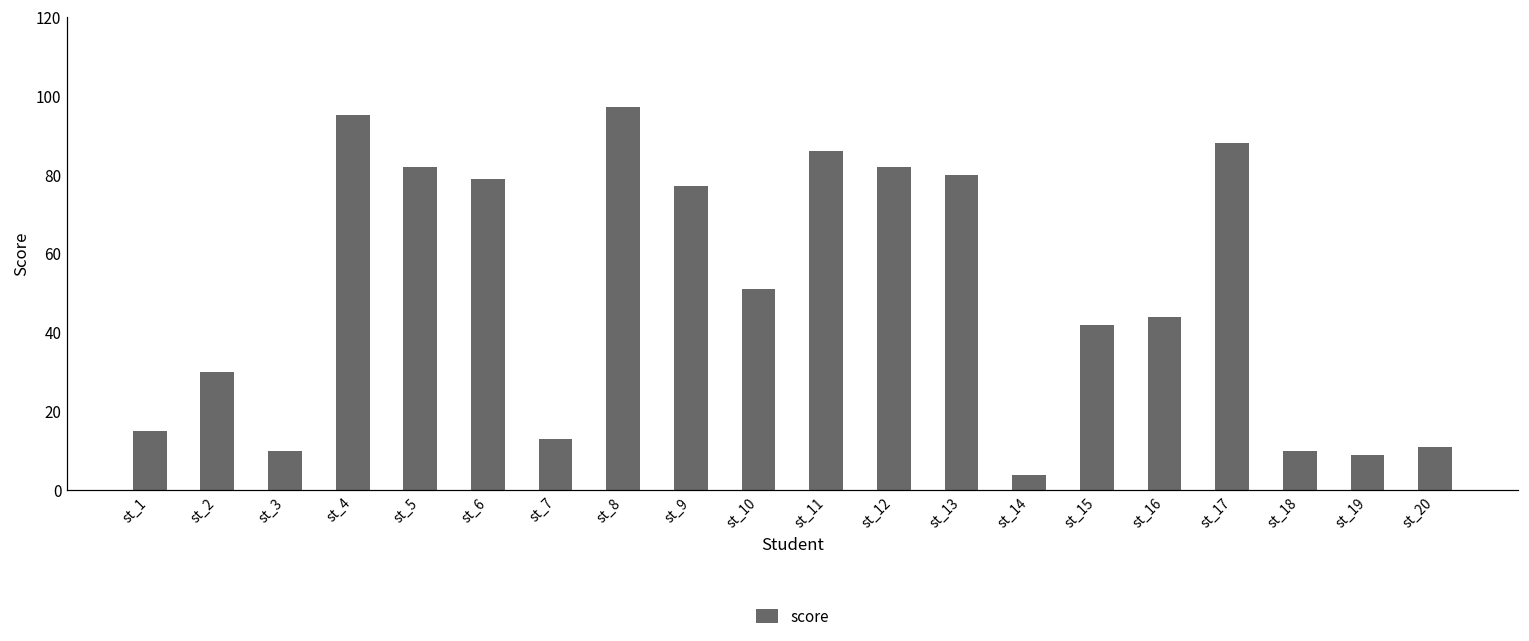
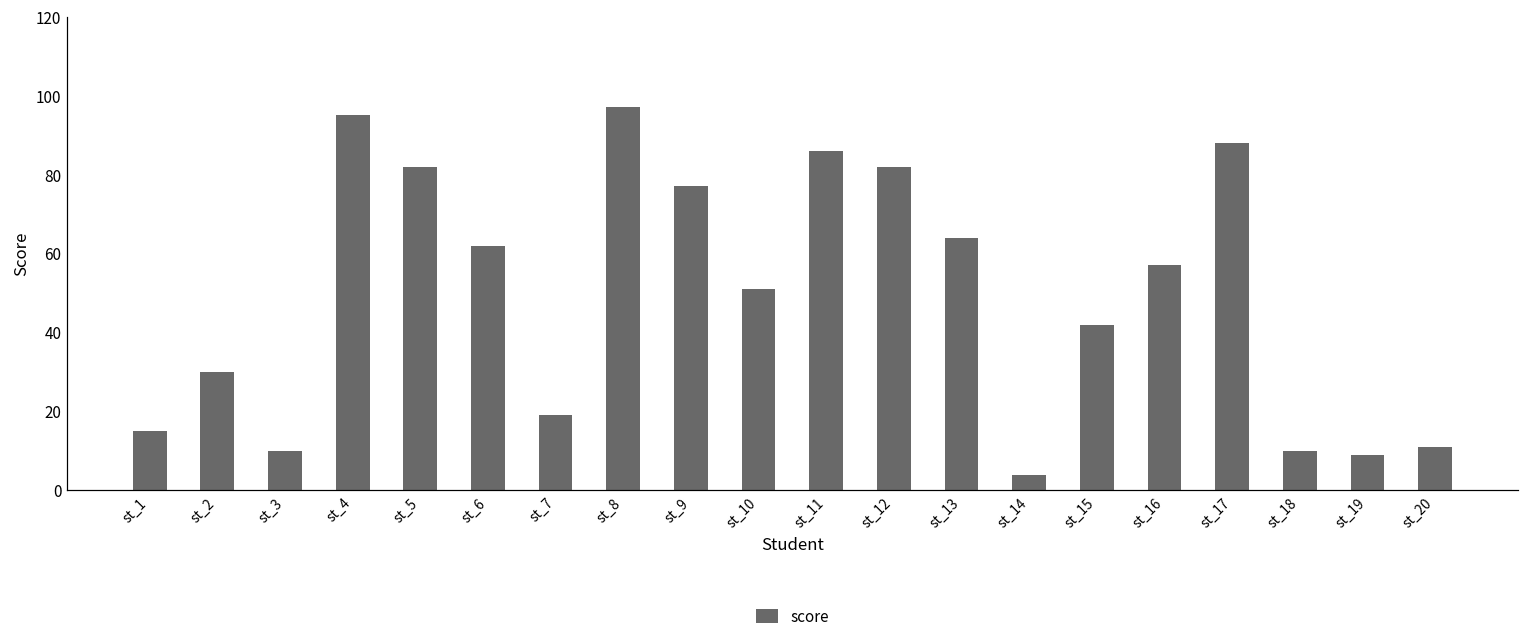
  {
    "st_1": 15,
    "st_2": 30,
    "st_3": 10,
    "st_4": 95,
    "st_5": 82,
-   "st_6": 79,
-   "st_7": 13,
+   "st_6": 62,
+   "st_7": 19,
    "st_8": 97,
    "st_9": 77,
    "st_10": 51,
    "st_11": 86,
    "st_12": 82,
-   "st_13": 80,
+   "st_13": 64,
    "st_14": 4,
    "st_15": 42,
-   "st_16": 44,
+   "st_16": 57,
    "st_17": 88,
    "st_18": 10,
    "st_19": 9,
    "st_20": 11
  }
